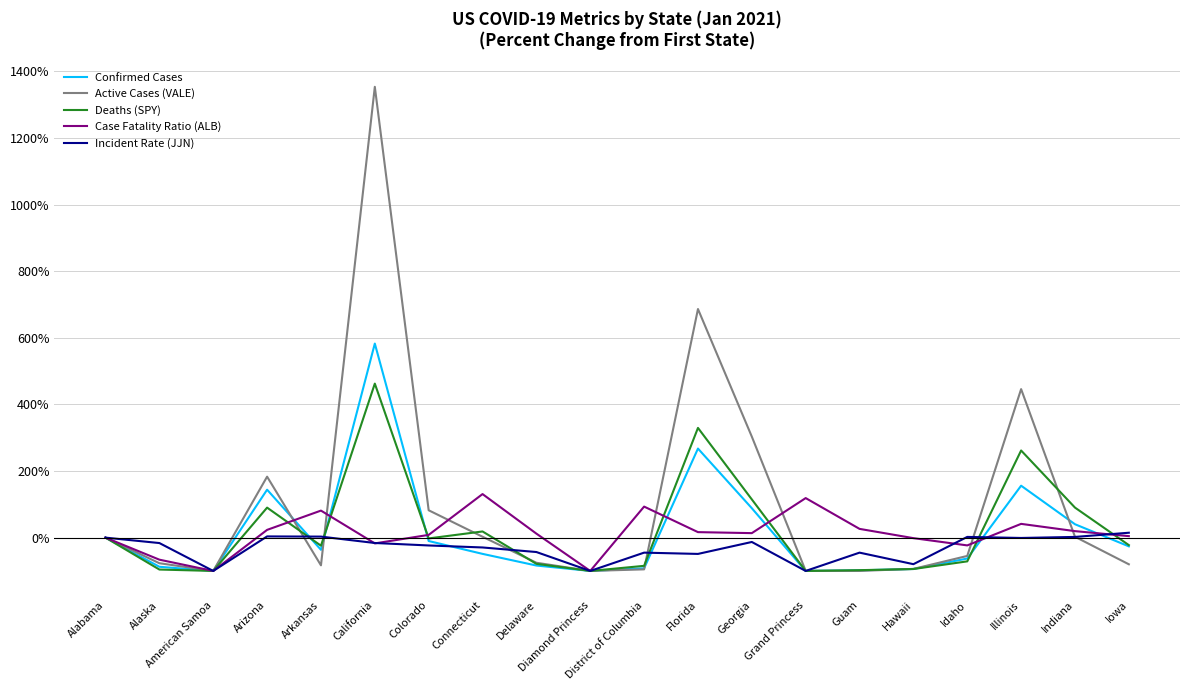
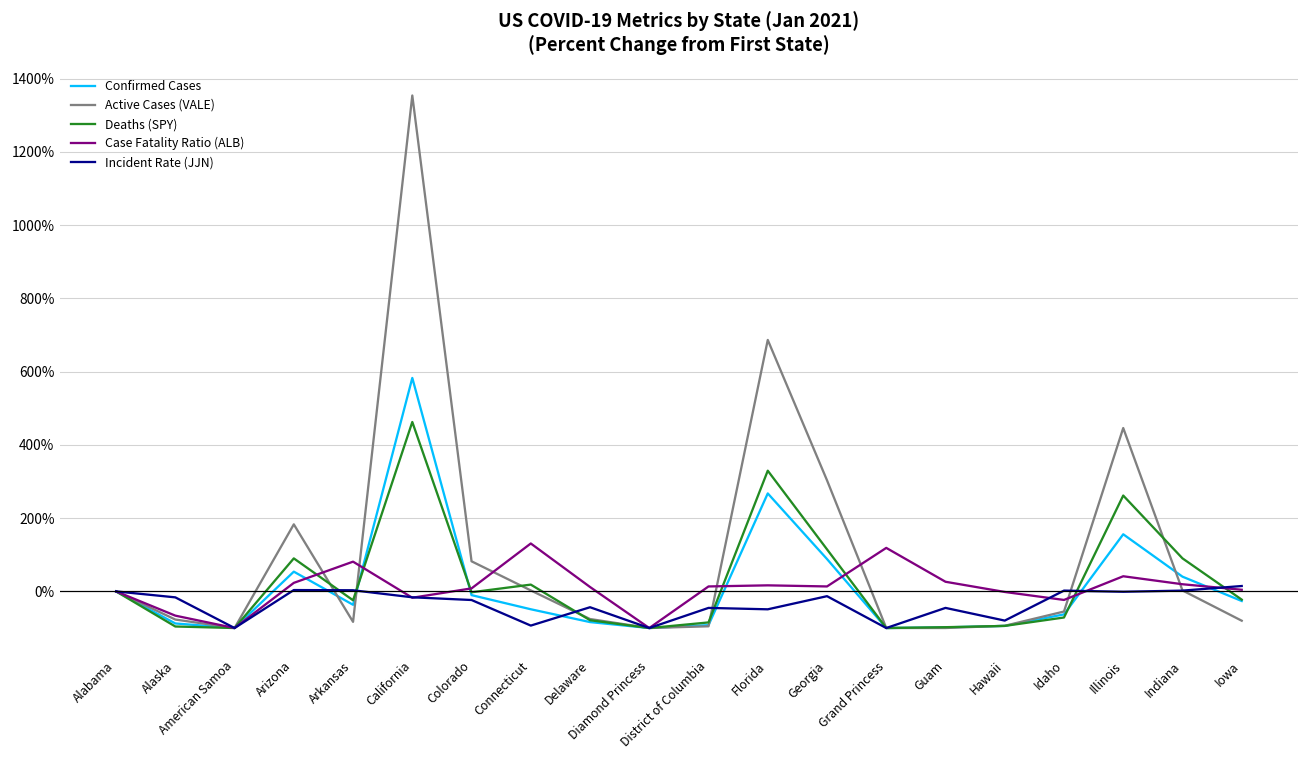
  {
    "Confirmed Cases": {
      "Alaska": "-90%",
-     "Arizona": "140%",
+     "Arizona": "50%",
      "Arkansas": "-40%",
      "California": "580%",
      "Colorado": "-10%",
      "Connecticut": "-50%",
      "Florida": "270%",
      "Georgia": "90%",
      "Idaho": "-60%",
      "Illinois": "160%",
      "Indiana": "40%"
    },
    "Active Cases (VALE)": {
      "Alaska": "-80%",
      "Arizona": "180%",
      "Arkansas": "-80%",
      "California": "1350%",
      "Colorado": "80%",
      "Connecticut": "0%",
      "Florida": "690%",
      "Georgia": "300%",
      "Idaho": "-50%",
      "Illinois": "450%",
      "Iowa": "-80%"
    },
    "Deaths (SPY)": {
      "Alaska": "-100%",
      "Arizona": "90%",
      "Arkansas": "-20%",
      "California": "460%",
      "Colorado": "0%",
      "Connecticut": "20%",
      "Florida": "330%",
      "Georgia": "110%",
      "Idaho": "-70%",
      "Illinois": "260%",
      "Indiana": "90%"
    },
    "Case Fatality Ratio (ALB)": {
      "Alaska": "-70%",
      "Arizona": "20%",
      "Arkansas": "80%",
      "Colorado": "10%",
      "Connecticut": "130%",
      "Delaware": "10%",
-     "District of Columbia": "90%",
+     "District of Columbia": "10%",
      "Florida": "20%",
      "Georgia": "10%",
      "Grand Princess": "120%",
      "Guam": "30%",
      "Hawaii": "0%",
      "Idaho": "-20%",
      "Illinois": "40%",
      "Indiana": "20%",
      "Iowa": "0%"
    },
    "Incident Rate (JJN)": {
      "Alaska": "-20%",
      "Arizona": "0%",
      "Arkansas": "0%",
      "Colorado": "-20%",
-     "Connecticut": "-30%",
+     "Connecticut": "-90%",
      "Delaware": "-40%",
      "District of Columbia": "-50%",
      "Florida": "-50%",
      "Georgia": "-10%",
      "Guam": "-50%",
      "Hawaii": "-80%",
      "Idaho": "0%",
      "Illinois": "0%",
      "Iowa": "10%"
    }
  }
